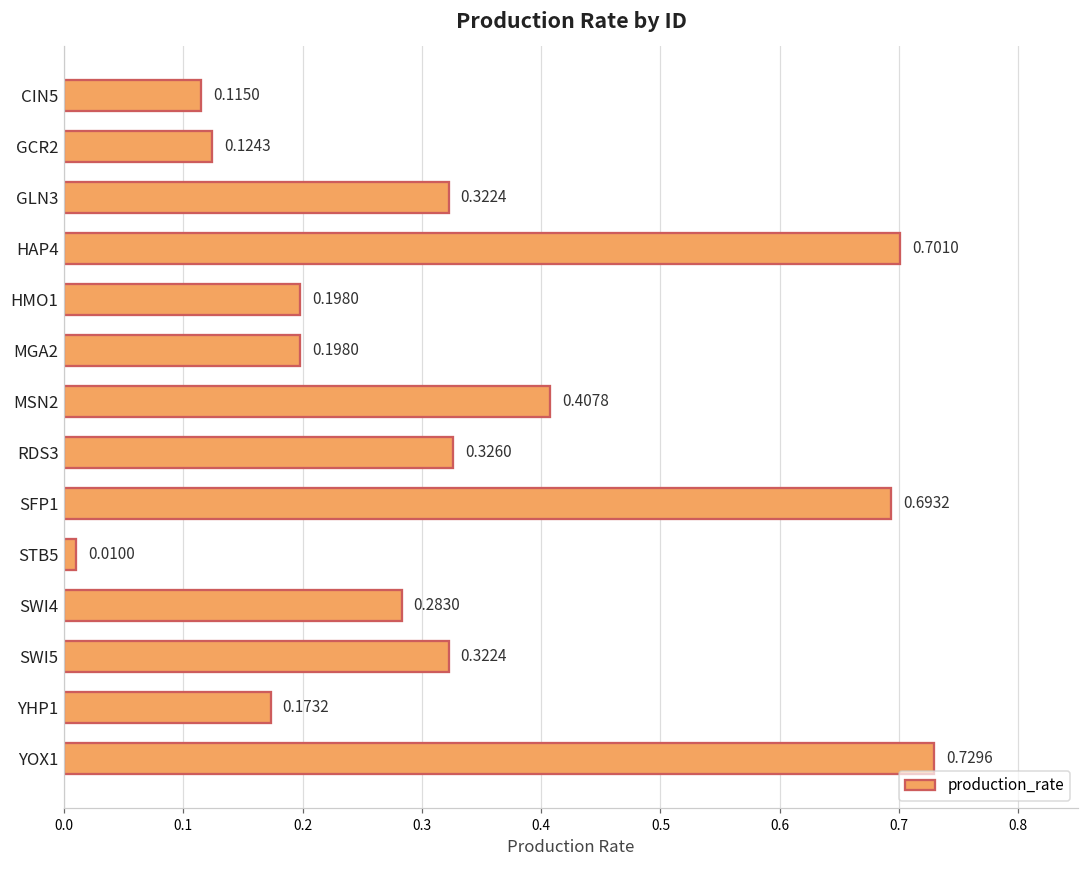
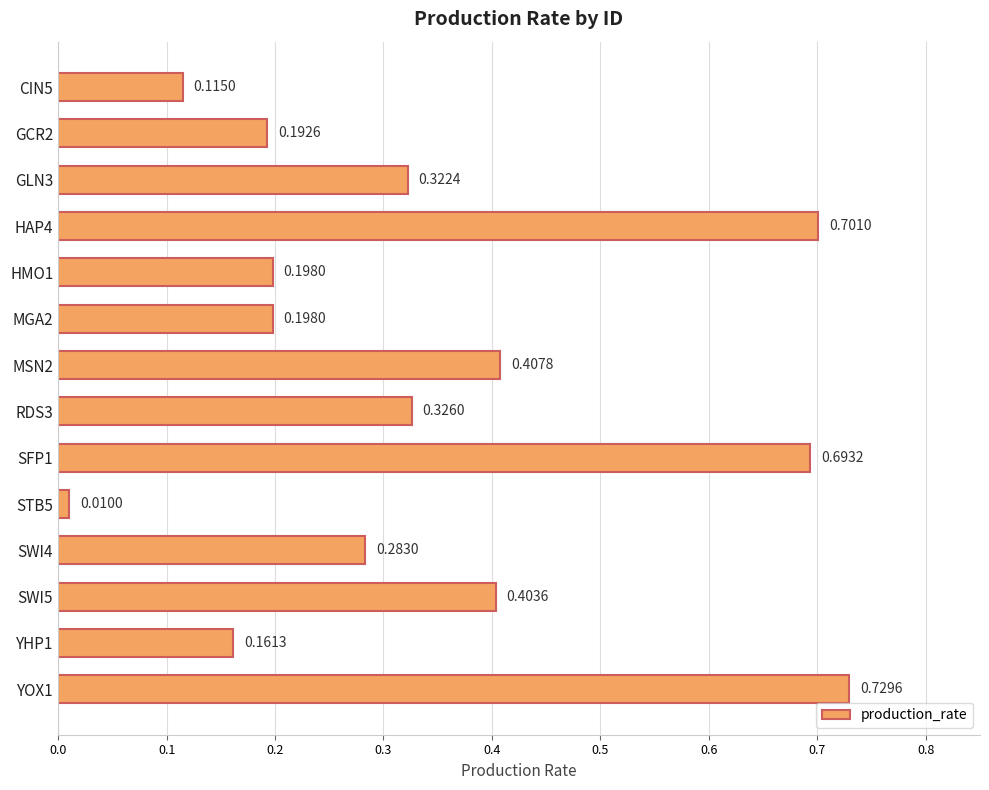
  {
    "CIN5": 0.1150,
-   "GCR2": 0.1243,
+   "GCR2": 0.1926,
    "GLN3": 0.3224,
    "HAP4": 0.7010,
    "HMO1": 0.1980,
    "MGA2": 0.1980,
    "MSN2": 0.4078,
    "RDS3": 0.3260,
    "SFP1": 0.6932,
    "STB5": 0.0100,
    "SWI4": 0.2830,
-   "SWI5": 0.3224,
-   "YHP1": 0.1732,
+   "SWI5": 0.4036,
+   "YHP1": 0.1613,
    "YOX1": 0.7296
  }
